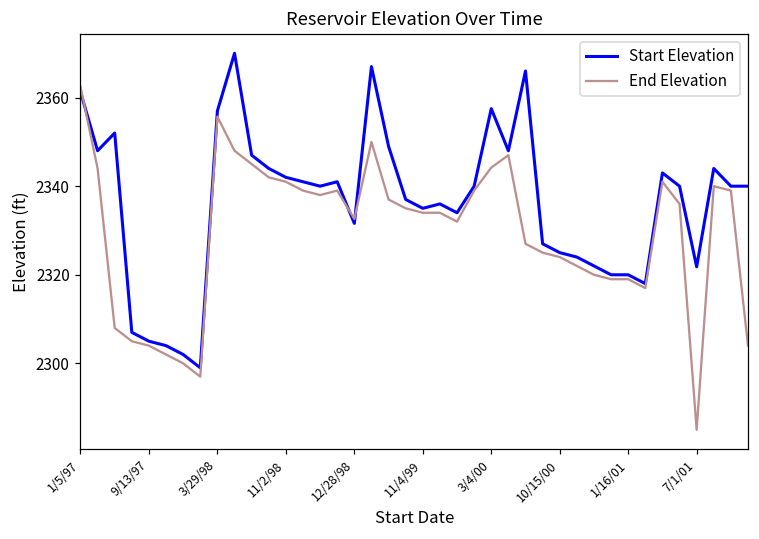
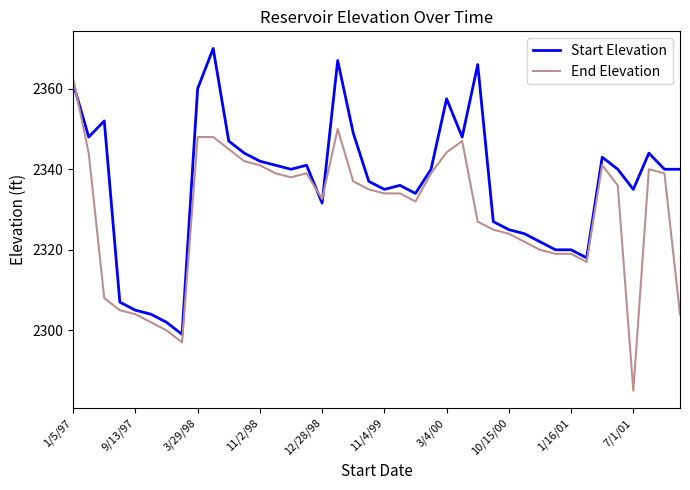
  {
    "Start Elevation": {
      "1/5/97": 2361,
      "9/13/97": 2305,
-     "3/29/98": 2357,
+     "3/29/98": 2360,
      "11/2/98": 2342,
      "12/28/98": 2332,
      "11/4/99": 2335,
      "3/4/00": 2358,
      "10/15/00": 2325,
      "1/16/01": 2320,
-     "7/1/01": 2322
+     "7/1/01": 2335
    },
    "End Elevation": {
      "1/5/97": 2363,
      "9/13/97": 2304,
-     "3/29/98": 2356,
+     "3/29/98": 2348,
      "11/2/98": 2341,
      "12/28/98": 2333,
      "11/4/99": 2334,
      "3/4/00": 2344,
      "10/15/00": 2324,
      "1/16/01": 2319,
      "7/1/01": 2285
    }
  }
